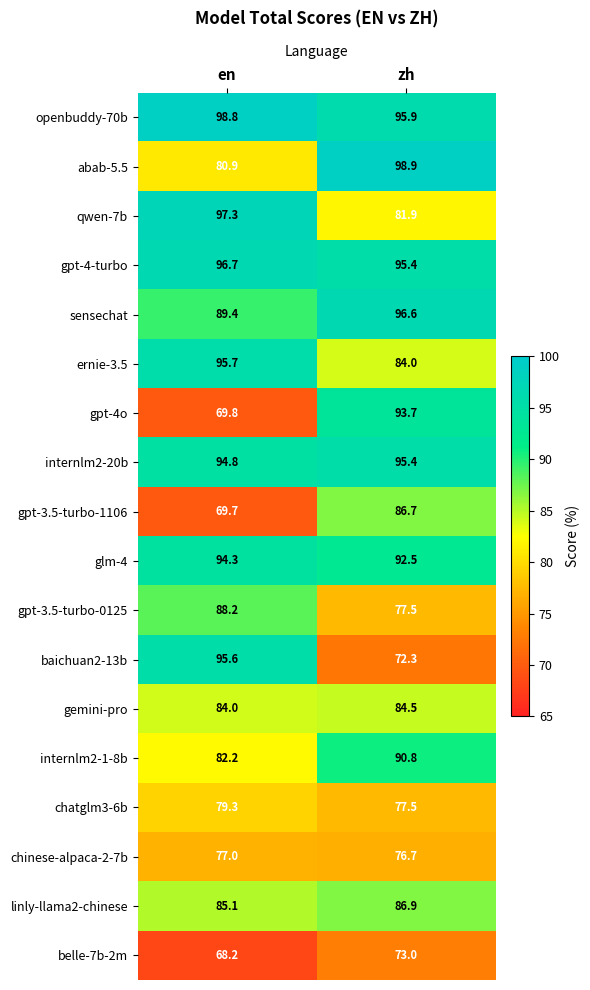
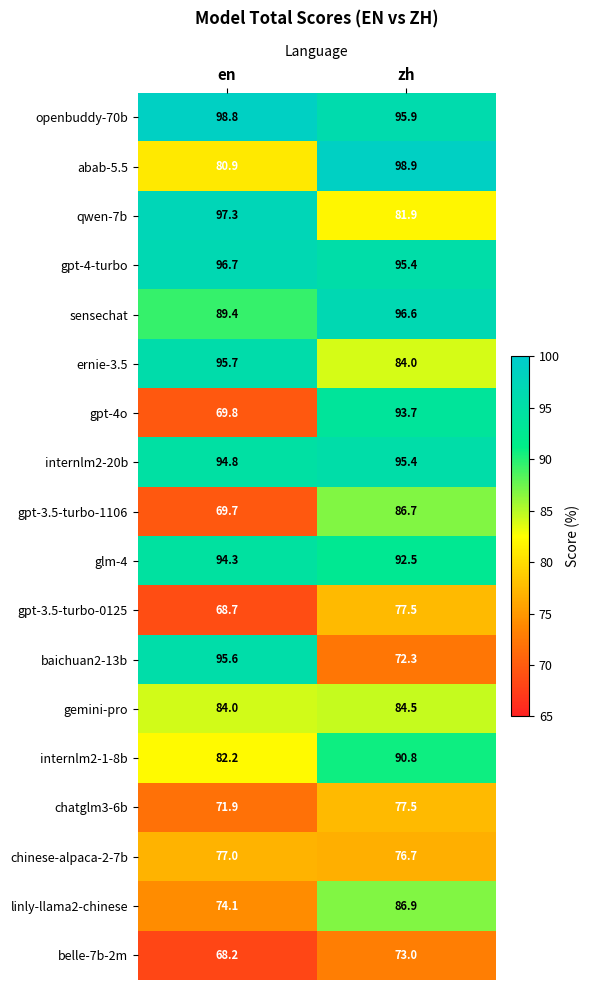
  {
    "openbuddy-70b": {
      "en": 98.8,
      "zh": 95.9
    },
    "abab-5.5": {
      "en": 80.9,
      "zh": 98.9
    },
    "qwen-7b": {
      "en": 97.3,
      "zh": 81.9
    },
    "gpt-4-turbo": {
      "en": 96.7,
      "zh": 95.4
    },
    "sensechat": {
      "en": 89.4,
      "zh": 96.6
    },
    "ernie-3.5": {
      "en": 95.7,
      "zh": 84.0
    },
    "gpt-4o": {
      "en": 69.8,
      "zh": 93.7
    },
    "internlm2-20b": {
      "en": 94.8,
      "zh": 95.4
    },
    "gpt-3.5-turbo-1106": {
      "en": 69.7,
      "zh": 86.7
    },
    "glm-4": {
      "en": 94.3,
      "zh": 92.5
    },
    "gpt-3.5-turbo-0125": {
-     "en": 88.2,
+     "en": 68.7,
      "zh": 77.5
    },
    "baichuan2-13b": {
      "en": 95.6,
      "zh": 72.3
    },
    "gemini-pro": {
      "en": 84.0,
      "zh": 84.5
    },
    "internlm2-1-8b": {
      "en": 82.2,
      "zh": 90.8
    },
    "chatglm3-6b": {
-     "en": 79.3,
+     "en": 71.9,
      "zh": 77.5
    },
    "chinese-alpaca-2-7b": {
      "en": 77.0,
      "zh": 76.7
    },
    "linly-llama2-chinese": {
-     "en": 85.1,
+     "en": 74.1,
      "zh": 86.9
    },
    "belle-7b-2m": {
      "en": 68.2,
      "zh": 73.0
    }
  }
